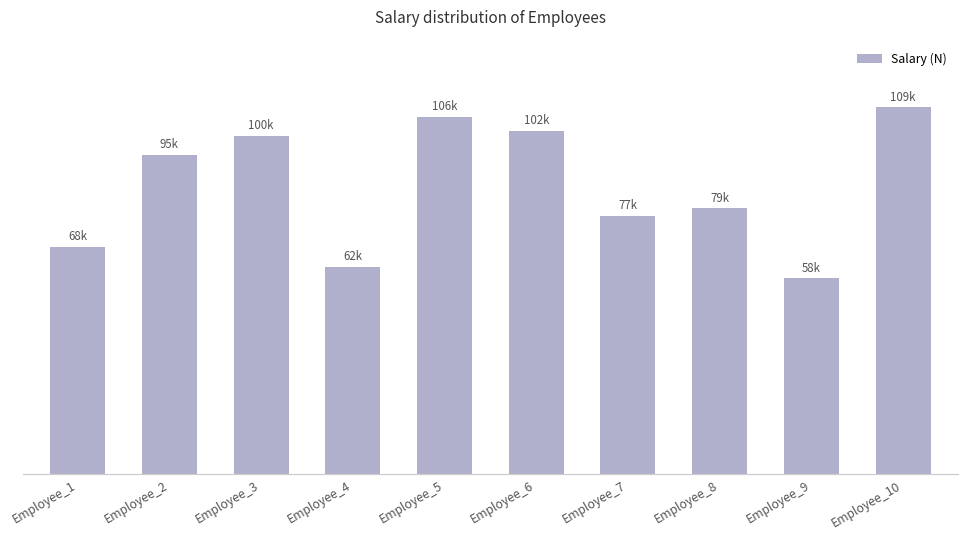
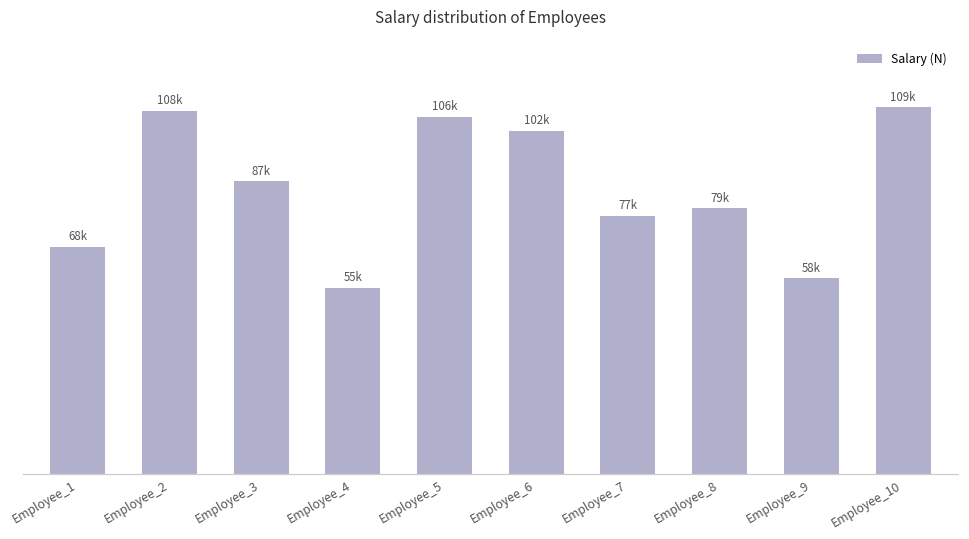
  {
    "Employee_1": "68k",
-   "Employee_2": "95k",
-   "Employee_3": "100k",
-   "Employee_4": "62k",
+   "Employee_2": "108k",
+   "Employee_3": "87k",
+   "Employee_4": "55k",
    "Employee_5": "106k",
    "Employee_6": "102k",
    "Employee_7": "77k",
    "Employee_8": "79k",
    "Employee_9": "58k",
    "Employee_10": "109k"
  }
